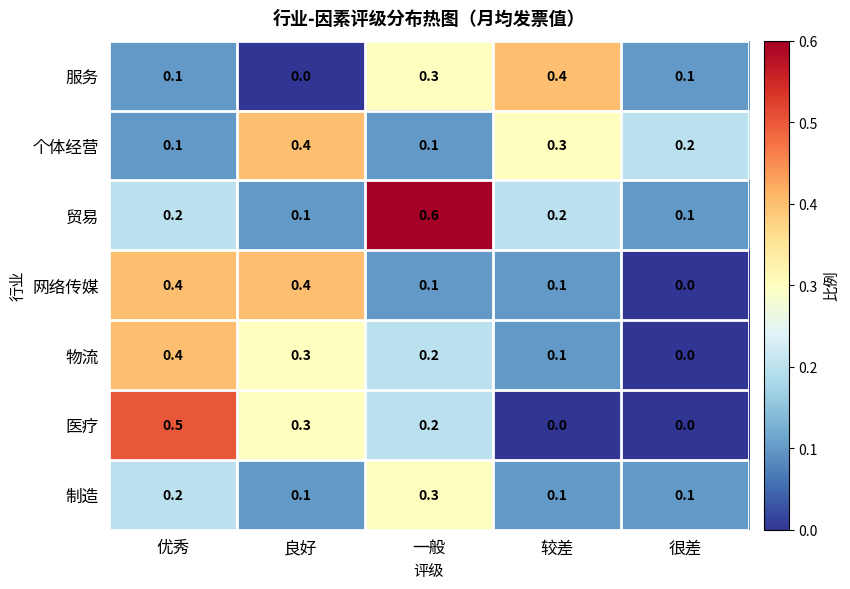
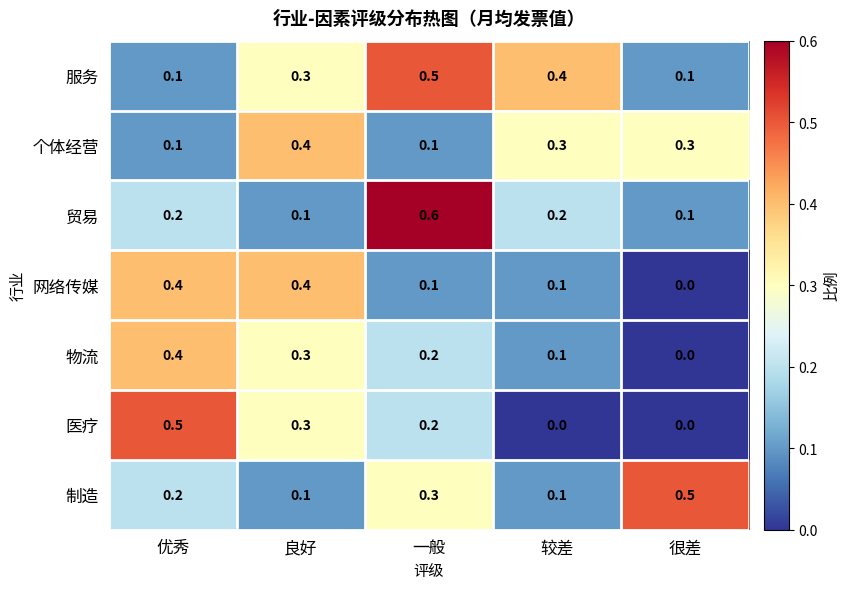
  {
    "服务": {
      "优秀": 0.1,
-     "良好": 0.0,
-     "一般": 0.3,
+     "良好": 0.3,
+     "一般": 0.5,
      "较差": 0.4,
      "很差": 0.1
    },
    "个体经营": {
      "优秀": 0.1,
      "良好": 0.4,
      "一般": 0.1,
      "较差": 0.3,
-     "很差": 0.2
+     "很差": 0.3
    },
    "贸易": {
      "优秀": 0.2,
      "良好": 0.1,
      "一般": 0.6,
      "较差": 0.2,
      "很差": 0.1
    },
    "网络传媒": {
      "优秀": 0.4,
      "良好": 0.4,
      "一般": 0.1,
      "较差": 0.1,
      "很差": 0.0
    },
    "物流": {
      "优秀": 0.4,
      "良好": 0.3,
      "一般": 0.2,
      "较差": 0.1,
      "很差": 0.0
    },
    "医疗": {
      "优秀": 0.5,
      "良好": 0.3,
      "一般": 0.2,
      "较差": 0.0,
      "很差": 0.0
    },
    "制造": {
      "优秀": 0.2,
      "良好": 0.1,
      "一般": 0.3,
      "较差": 0.1,
-     "很差": 0.1
+     "很差": 0.5
    }
  }
